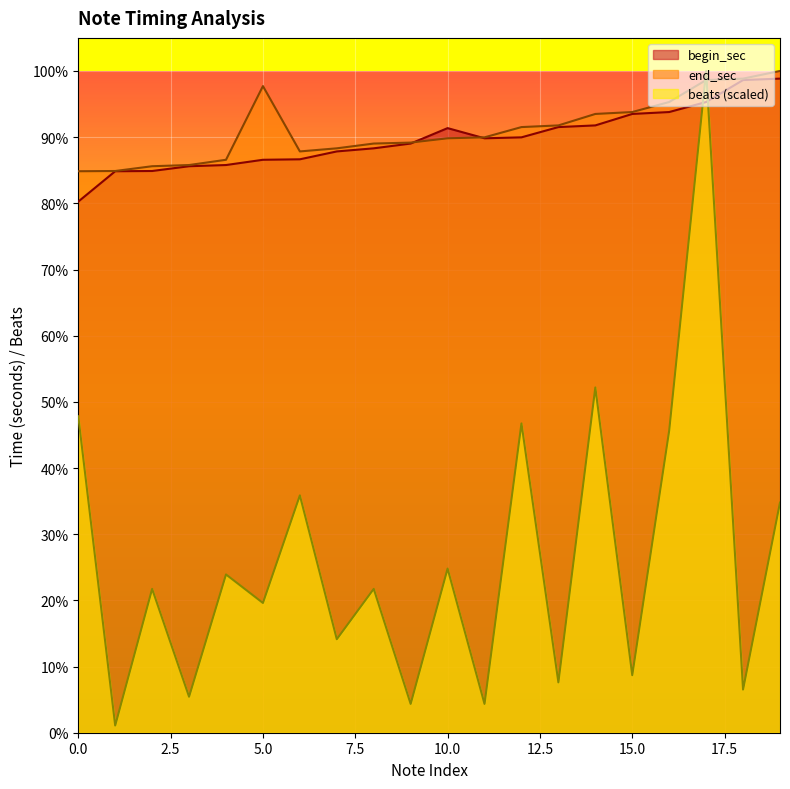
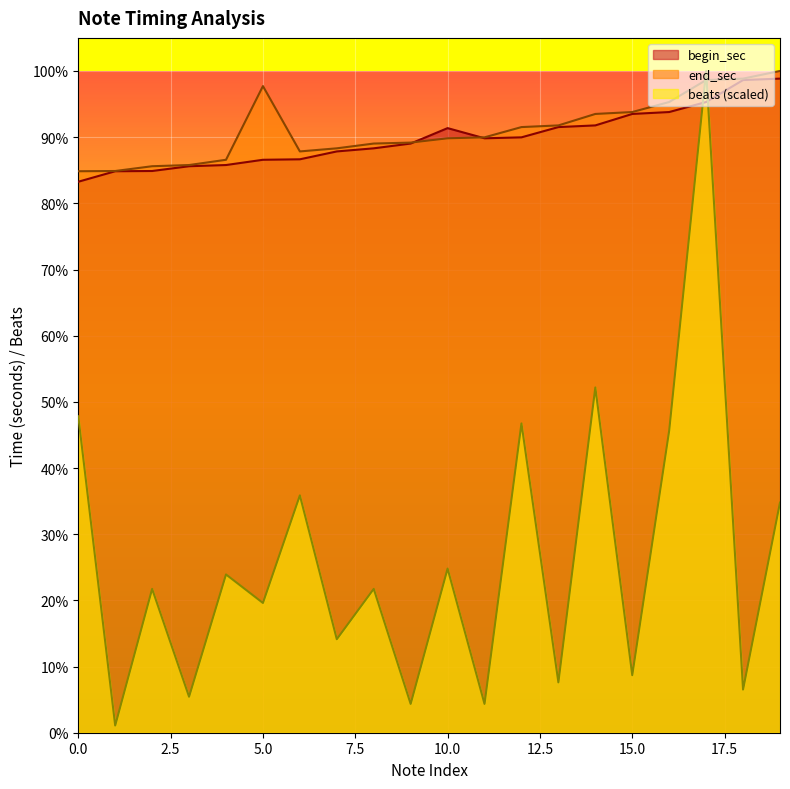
  {
    "begin_sec": {
-     "0.0": "80%",
+     "0.0": "83%",
      "5.0": "87%",
      "10.0": "91%"
    },
    "end_sec": {
      "0.0": "85%",
      "5.0": "98%",
      "10.0": "90%"
    },
    "beats (scaled)": {
      "0.0": "48%",
      "5.0": "20%",
      "10.0": "25%",
      "15.0": "9%"
    }
  }
